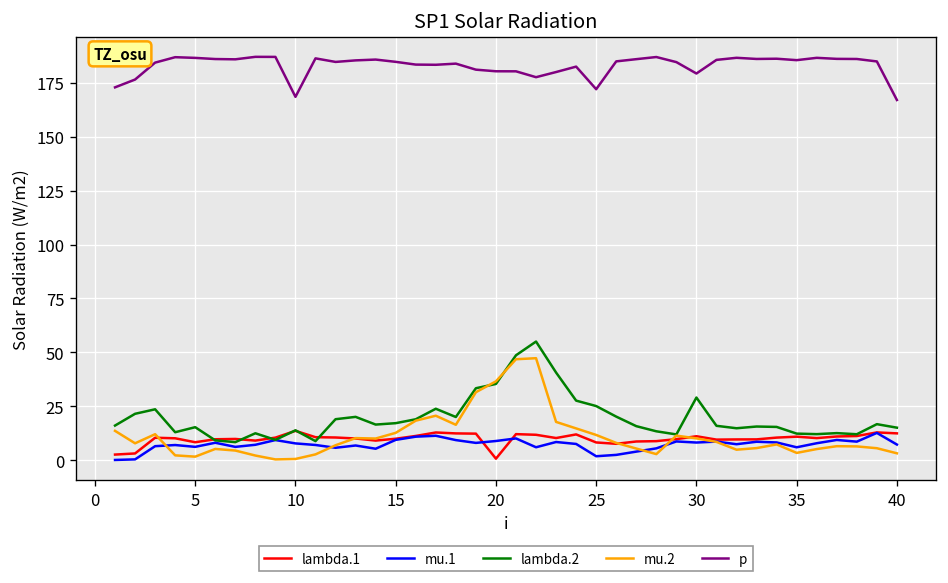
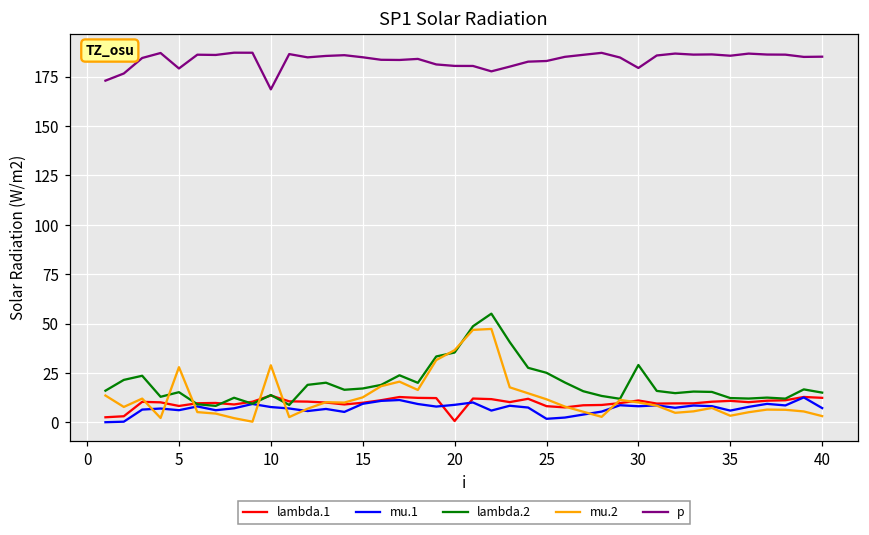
  {
    "lambda.1": {
      "5": 8,
      "20": 1,
      "25": 8,
      "35": 11,
      "40": 12
    },
    "mu.1": {
      "5": 6,
      "10": 8,
      "20": 9,
      "25": 2,
      "30": 8,
      "35": 6,
      "40": 7
    },
    "lambda.2": {
      "5": 15,
      "15": 17,
      "25": 25,
      "30": 29,
      "35": 12,
      "40": 15
    },
    "mu.2": {
-     "5": 2,
-     "10": 1,
+     "5": 28,
+     "10": 29,
      "15": 13,
      "25": 12,
      "35": 3,
      "40": 3
    },
    "p": {
-     "5": 187,
+     "5": 179,
      "10": 169,
      "15": 185,
      "20": 180,
-     "25": 172,
+     "25": 183,
      "30": 179,
      "35": 186,
-     "40": 167
+     "40": 185
    }
  }
